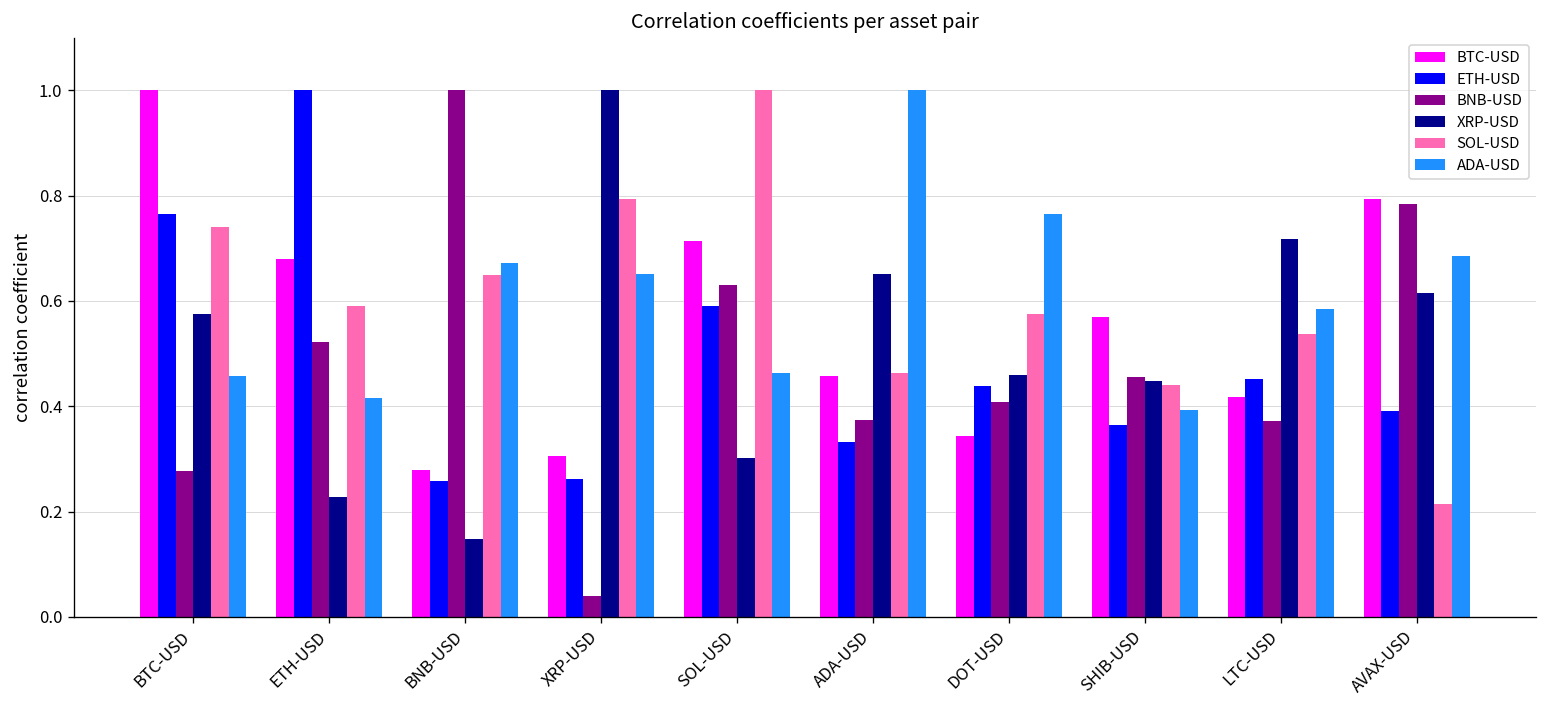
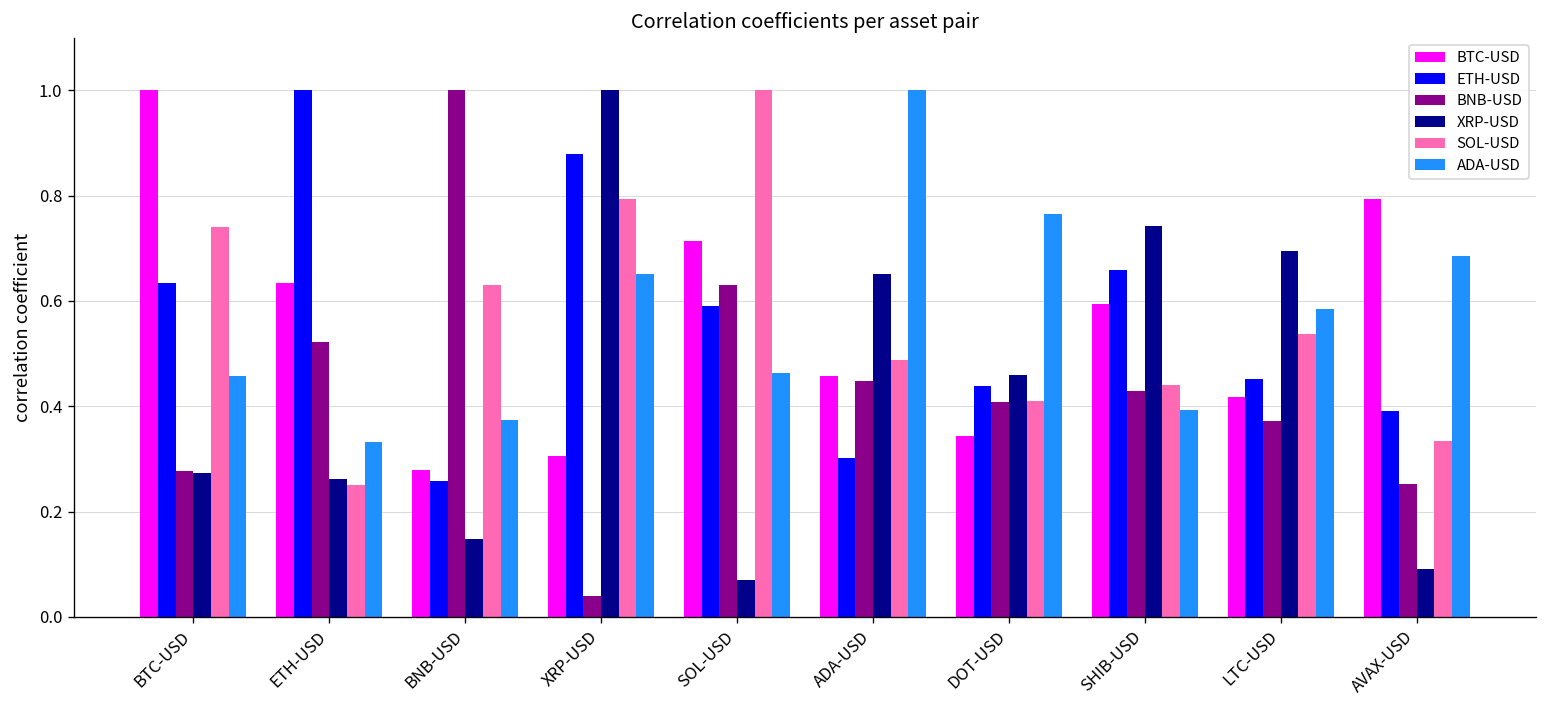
  {
    "BTC-USD": {
      "BTC-USD": 1.00,
-     "ETH-USD": 0.68,
+     "ETH-USD": 0.63,
      "BNB-USD": 0.28,
      "XRP-USD": 0.31,
      "SOL-USD": 0.71,
      "ADA-USD": 0.46,
      "DOT-USD": 0.34,
-     "SHIB-USD": 0.57,
+     "SHIB-USD": 0.59,
      "LTC-USD": 0.42,
      "AVAX-USD": 0.79
    },
    "ETH-USD": {
-     "BTC-USD": 0.77,
+     "BTC-USD": 0.63,
      "ETH-USD": 1.00,
      "BNB-USD": 0.26,
-     "XRP-USD": 0.26,
+     "XRP-USD": 0.88,
      "SOL-USD": 0.59,
-     "ADA-USD": 0.33,
+     "ADA-USD": 0.30,
      "DOT-USD": 0.44,
-     "SHIB-USD": 0.36,
+     "SHIB-USD": 0.66,
      "LTC-USD": 0.45,
      "AVAX-USD": 0.39
    },
    "BNB-USD": {
      "BTC-USD": 0.28,
      "ETH-USD": 0.52,
      "BNB-USD": 1.00,
      "XRP-USD": 0.04,
      "SOL-USD": 0.63,
-     "ADA-USD": 0.37,
+     "ADA-USD": 0.45,
      "DOT-USD": 0.41,
-     "SHIB-USD": 0.46,
+     "SHIB-USD": 0.43,
      "LTC-USD": 0.37,
-     "AVAX-USD": 0.78
+     "AVAX-USD": 0.25
    },
    "XRP-USD": {
-     "BTC-USD": 0.58,
-     "ETH-USD": 0.23,
+     "BTC-USD": 0.27,
+     "ETH-USD": 0.26,
      "BNB-USD": 0.15,
      "XRP-USD": 1.00,
-     "SOL-USD": 0.30,
+     "SOL-USD": 0.07,
      "ADA-USD": 0.65,
      "DOT-USD": 0.46,
-     "SHIB-USD": 0.45,
-     "LTC-USD": 0.72,
-     "AVAX-USD": 0.61
+     "SHIB-USD": 0.74,
+     "LTC-USD": 0.69,
+     "AVAX-USD": 0.09
    },
    "SOL-USD": {
      "BTC-USD": 0.74,
-     "ETH-USD": 0.59,
-     "BNB-USD": 0.65,
+     "ETH-USD": 0.25,
+     "BNB-USD": 0.63,
      "XRP-USD": 0.79,
      "SOL-USD": 1.00,
-     "ADA-USD": 0.46,
-     "DOT-USD": 0.57,
+     "ADA-USD": 0.49,
+     "DOT-USD": 0.41,
      "SHIB-USD": 0.44,
      "LTC-USD": 0.54,
-     "AVAX-USD": 0.22
+     "AVAX-USD": 0.33
    },
    "ADA-USD": {
      "BTC-USD": 0.46,
-     "ETH-USD": 0.42,
-     "BNB-USD": 0.67,
+     "ETH-USD": 0.33,
+     "BNB-USD": 0.37,
      "XRP-USD": 0.65,
      "SOL-USD": 0.46,
      "ADA-USD": 1.00,
      "DOT-USD": 0.76,
      "SHIB-USD": 0.39,
      "LTC-USD": 0.58,
      "AVAX-USD": 0.68
    }
  }
